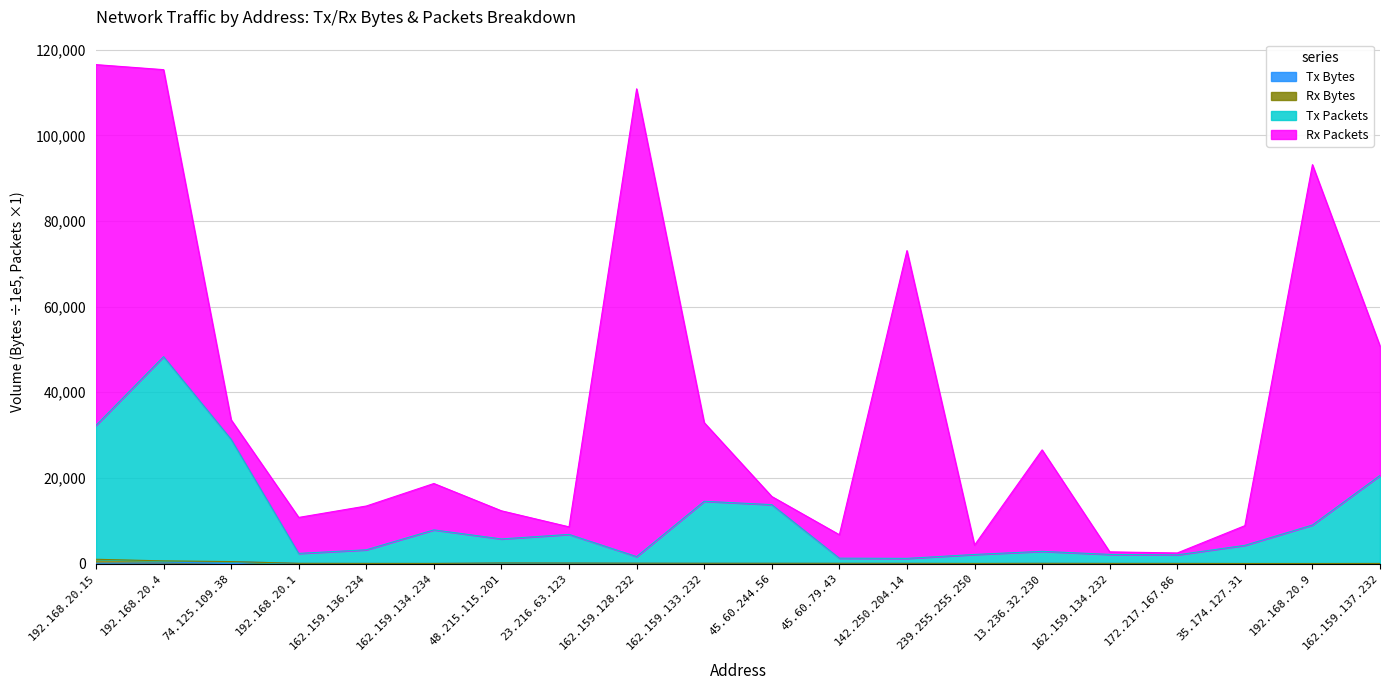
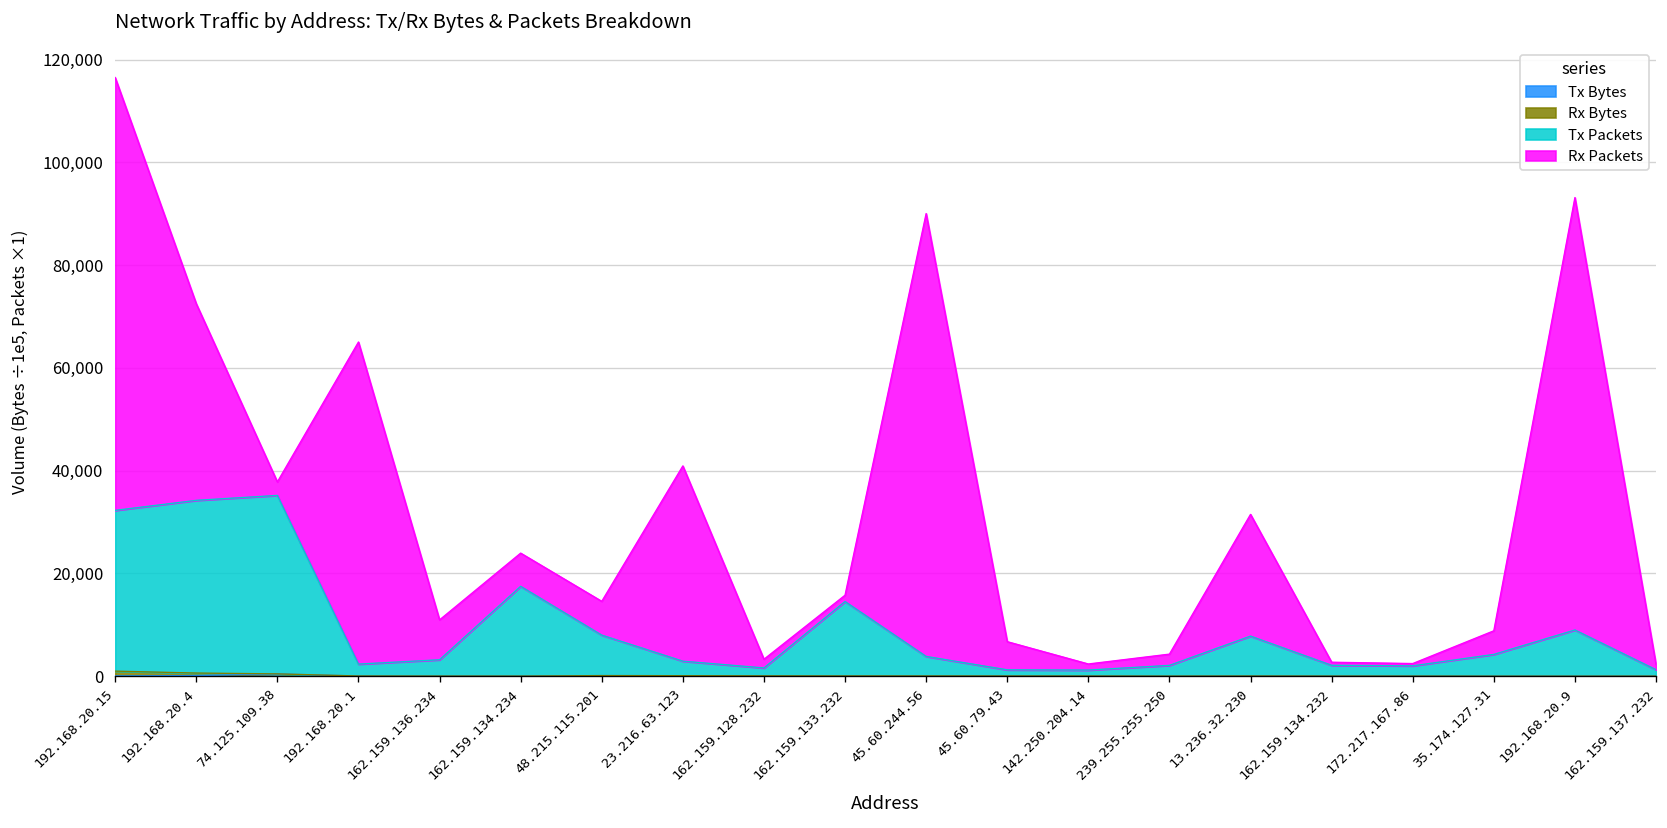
  {
    "Tx Bytes": {
      "192.168.20.15": "0"
    },
    "Rx Bytes": {
      "192.168.20.15": "1,000"
    },
    "Tx Packets": {
      "192.168.20.15": "31,000",
-     "192.168.20.4": "48,000",
-     "74.125.109.38": "29,000",
+     "192.168.20.4": "34,000",
+     "74.125.109.38": "35,000",
      "192.168.20.1": "2,000",
      "162.159.136.234": "3,000",
-     "162.159.134.234": "8,000",
-     "48.215.115.201": "6,000",
-     "23.216.63.123": "7,000",
+     "162.159.134.234": "17,000",
+     "48.215.115.201": "8,000",
+     "23.216.63.123": "3,000",
      "162.159.128.232": "2,000",
      "162.159.133.232": "14,000",
-     "45.60.244.56": "14,000",
+     "45.60.244.56": "4,000",
      "45.60.79.43": "1,000",
      "142.250.204.14": "1,000",
      "239.255.255.250": "2,000",
-     "13.236.32.230": "3,000",
+     "13.236.32.230": "8,000",
      "162.159.134.232": "2,000",
      "35.174.127.31": "4,000",
      "192.168.20.9": "9,000",
-     "162.159.137.232": "21,000"
+     "162.159.137.232": "1,000"
    },
    "Rx Packets": {
      "192.168.20.15": "84,000",
-     "192.168.20.4": "67,000",
-     "74.125.109.38": "5,000",
-     "192.168.20.1": "8,000",
-     "162.159.136.234": "10,000",
-     "162.159.134.234": "11,000",
+     "192.168.20.4": "38,000",
+     "74.125.109.38": "3,000",
+     "192.168.20.1": "63,000",
+     "162.159.136.234": "8,000",
+     "162.159.134.234": "6,000",
      "48.215.115.201": "7,000",
-     "23.216.63.123": "2,000",
-     "162.159.128.232": "109,000",
-     "162.159.133.232": "18,000",
-     "45.60.244.56": "2,000",
+     "23.216.63.123": "38,000",
+     "162.159.128.232": "2,000",
+     "162.159.133.232": "1,000",
+     "45.60.244.56": "86,000",
      "45.60.79.43": "5,000",
-     "142.250.204.14": "72,000",
+     "142.250.204.14": "1,000",
      "239.255.255.250": "2,000",
      "13.236.32.230": "24,000",
      "162.159.134.232": "1,000",
      "35.174.127.31": "5,000",
      "192.168.20.9": "84,000",
-     "162.159.137.232": "30,000"
+     "162.159.137.232": "1,000"
    }
  }
